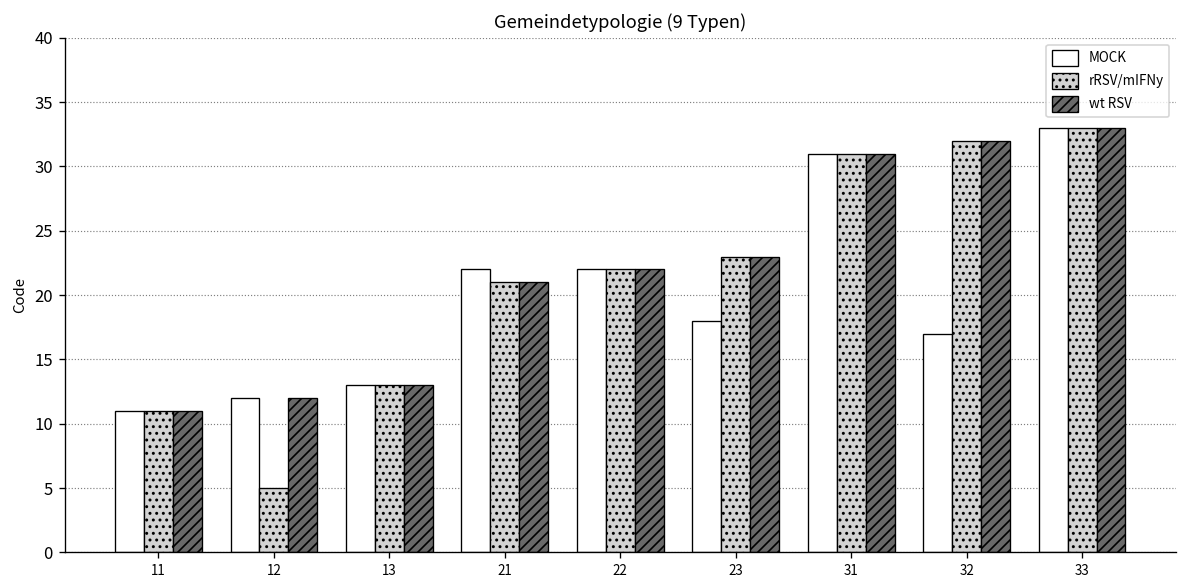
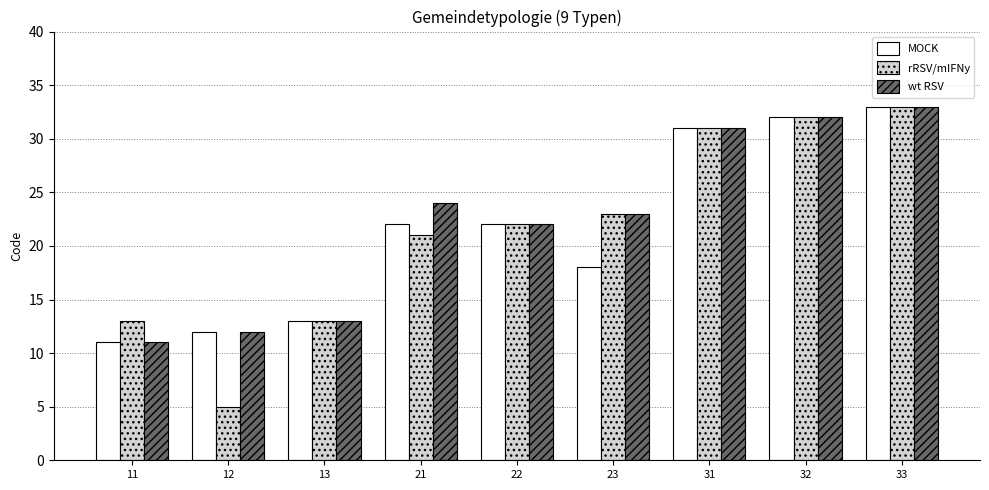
  {
    "MOCK": {
      "11": 11,
      "12": 12,
      "13": 13,
      "21": 22,
      "22": 22,
      "23": 18,
      "31": 31,
-     "32": 17,
+     "32": 32,
      "33": 33
    },
    "rRSV/mIFNy": {
-     "11": 11,
+     "11": 13,
      "12": 5,
      "13": 13,
      "21": 21,
      "22": 22,
      "23": 23,
      "31": 31,
      "32": 32,
      "33": 33
    },
    "wt RSV": {
      "11": 11,
      "12": 12,
      "13": 13,
-     "21": 21,
+     "21": 24,
      "22": 22,
      "23": 23,
      "31": 31,
      "32": 32,
      "33": 33
    }
  }
